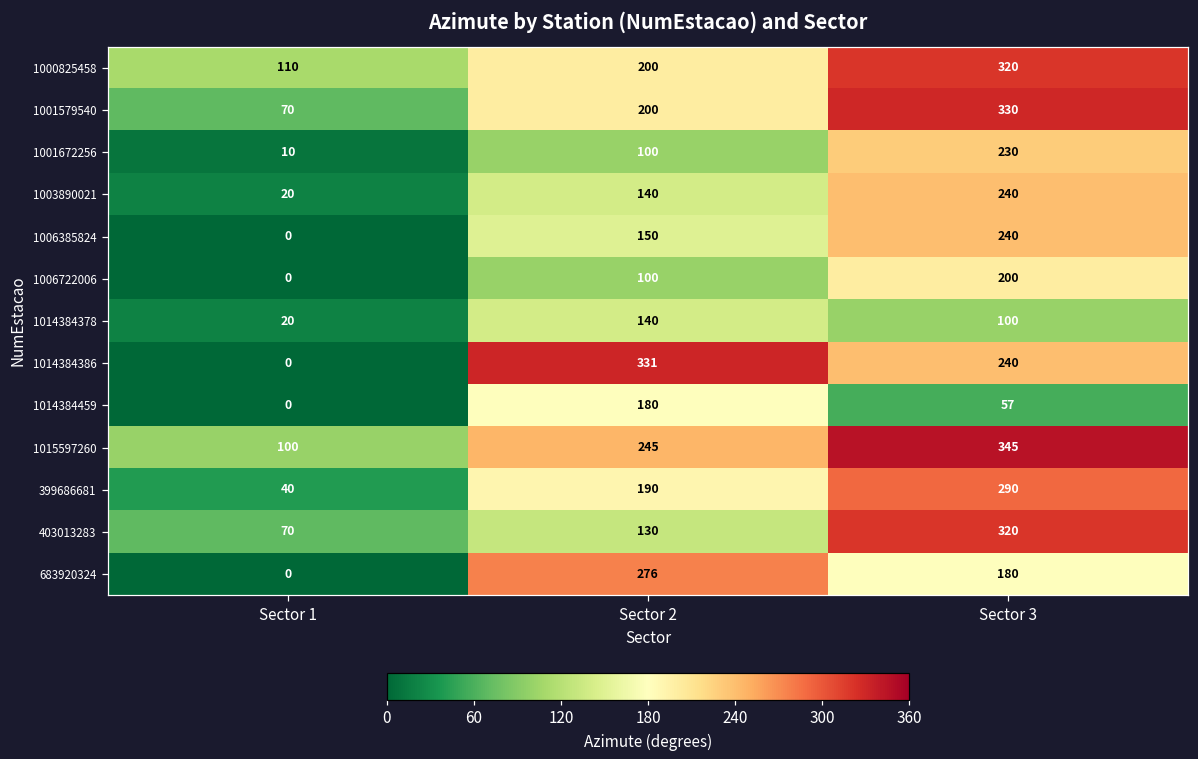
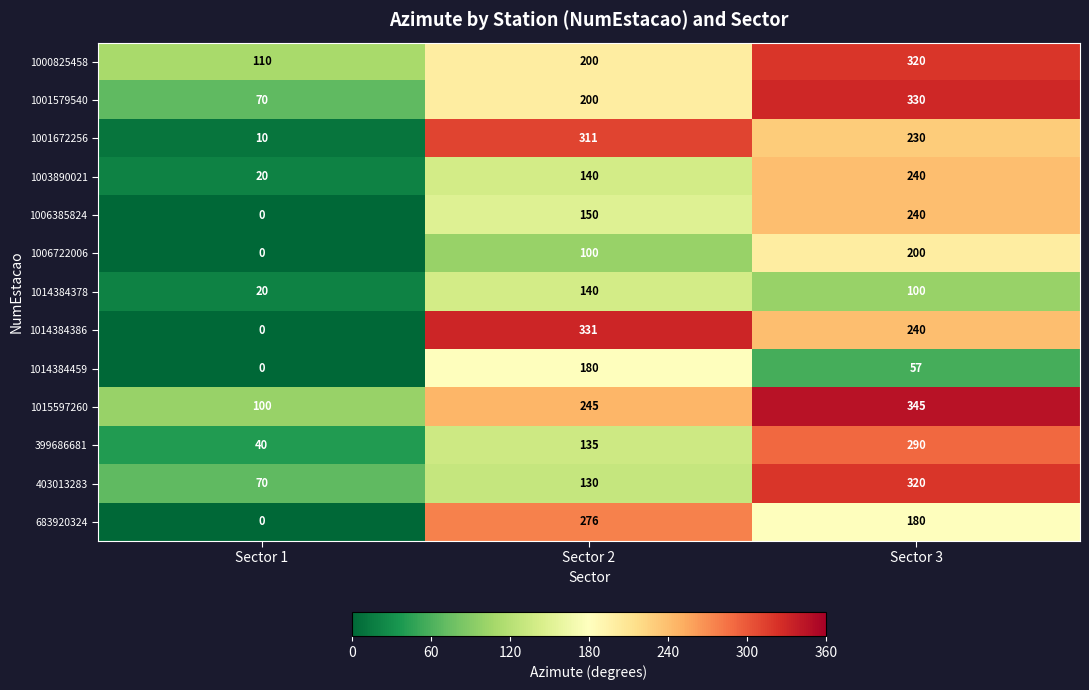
  {
    "1000825458": {
      "Sector 1": 110,
      "Sector 2": 200,
      "Sector 3": 320
    },
    "1001579540": {
      "Sector 1": 70,
      "Sector 2": 200,
      "Sector 3": 330
    },
    "1001672256": {
      "Sector 1": 10,
-     "Sector 2": 100,
+     "Sector 2": 311,
      "Sector 3": 230
    },
    "1003890021": {
      "Sector 1": 20,
      "Sector 2": 140,
      "Sector 3": 240
    },
    "1006385824": {
      "Sector 1": 0,
      "Sector 2": 150,
      "Sector 3": 240
    },
    "1006722006": {
      "Sector 1": 0,
      "Sector 2": 100,
      "Sector 3": 200
    },
    "1014384378": {
      "Sector 1": 20,
      "Sector 2": 140,
      "Sector 3": 100
    },
    "1014384386": {
      "Sector 1": 0,
      "Sector 2": 331,
      "Sector 3": 240
    },
    "1014384459": {
      "Sector 1": 0,
      "Sector 2": 180,
      "Sector 3": 57
    },
    "1015597260": {
      "Sector 1": 100,
      "Sector 2": 245,
      "Sector 3": 345
    },
    "399686681": {
      "Sector 1": 40,
-     "Sector 2": 190,
+     "Sector 2": 135,
      "Sector 3": 290
    },
    "403013283": {
      "Sector 1": 70,
      "Sector 2": 130,
      "Sector 3": 320
    },
    "683920324": {
      "Sector 1": 0,
      "Sector 2": 276,
      "Sector 3": 180
    }
  }
